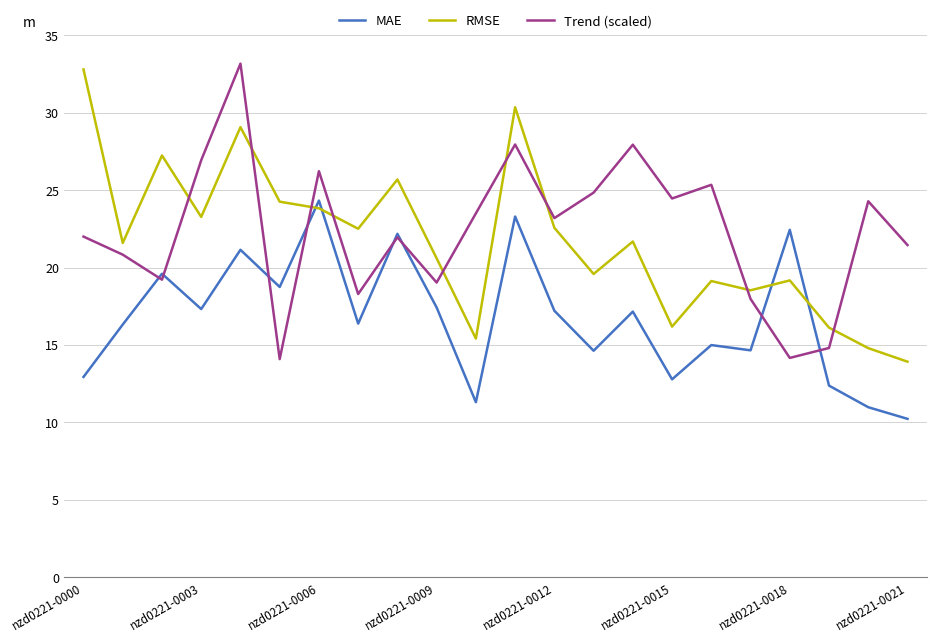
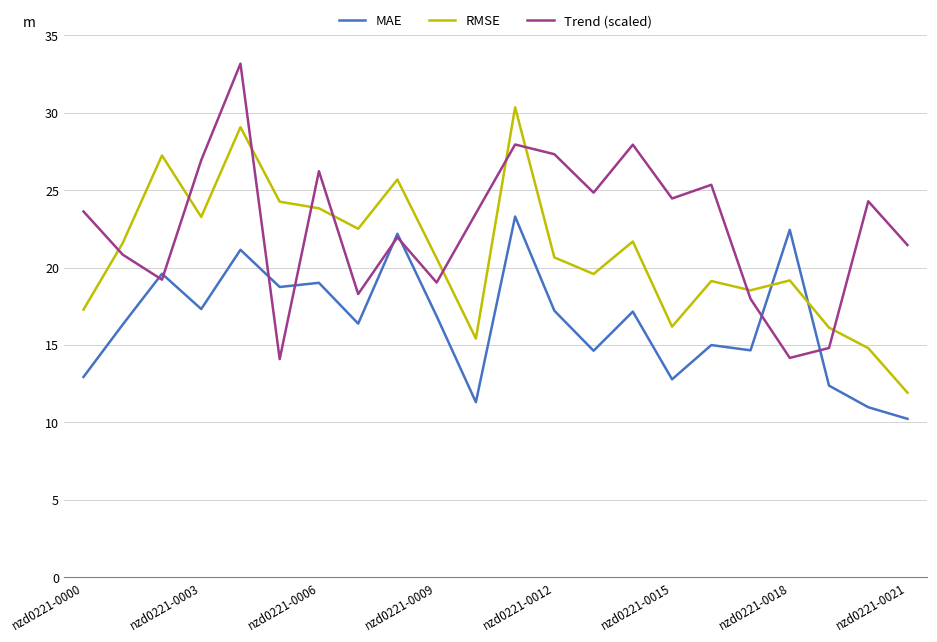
  {
    "MAE": {
      "nzd0221-0000": 12.9,
      "nzd0221-0003": 17.3,
-     "nzd0221-0006": 24.3,
-     "nzd0221-0009": 17.4,
+     "nzd0221-0006": 19.0,
+     "nzd0221-0009": 16.9,
      "nzd0221-0012": 17.2,
      "nzd0221-0015": 12.8,
      "nzd0221-0018": 22.4,
      "nzd0221-0021": 10.2
    },
    "RMSE": {
-     "nzd0221-0000": 32.8,
+     "nzd0221-0000": 17.3,
      "nzd0221-0003": 23.3,
      "nzd0221-0006": 23.8,
      "nzd0221-0009": 20.6,
-     "nzd0221-0012": 22.6,
+     "nzd0221-0012": 20.7,
      "nzd0221-0015": 16.2,
      "nzd0221-0018": 19.2,
-     "nzd0221-0021": 13.9
+     "nzd0221-0021": 11.9
    },
    "Trend (scaled)": {
-     "nzd0221-0000": 22.0,
+     "nzd0221-0000": 23.6,
      "nzd0221-0003": 26.9,
      "nzd0221-0006": 26.2,
      "nzd0221-0009": 19.0,
-     "nzd0221-0012": 23.2,
+     "nzd0221-0012": 27.3,
      "nzd0221-0015": 24.5,
      "nzd0221-0018": 14.2,
      "nzd0221-0021": 21.5
    }
  }
